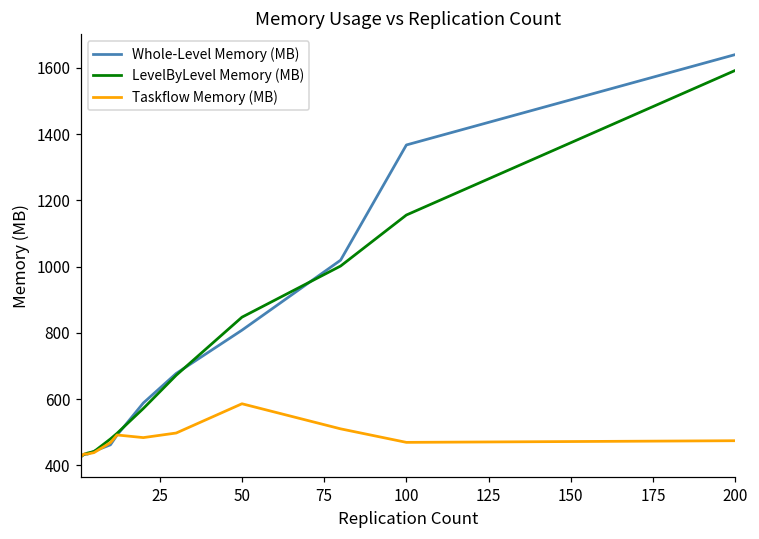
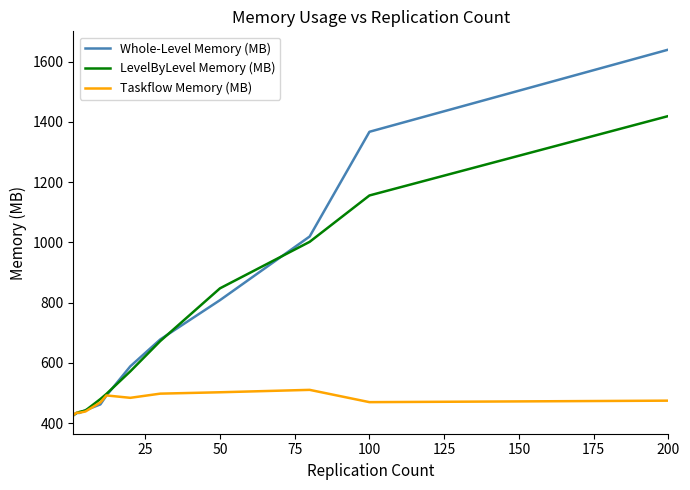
  {
    "Whole-Level Memory (MB)": {
      "50": 810,
      "100": 1370,
      "200": 1640
    },
    "LevelByLevel Memory (MB)": {
      "50": 850,
      "100": 1160,
-     "200": 1590
+     "200": 1420
    },
    "Taskflow Memory (MB)": {
-     "50": 590,
+     "50": 500,
      "100": 470,
      "200": 470
    }
  }
